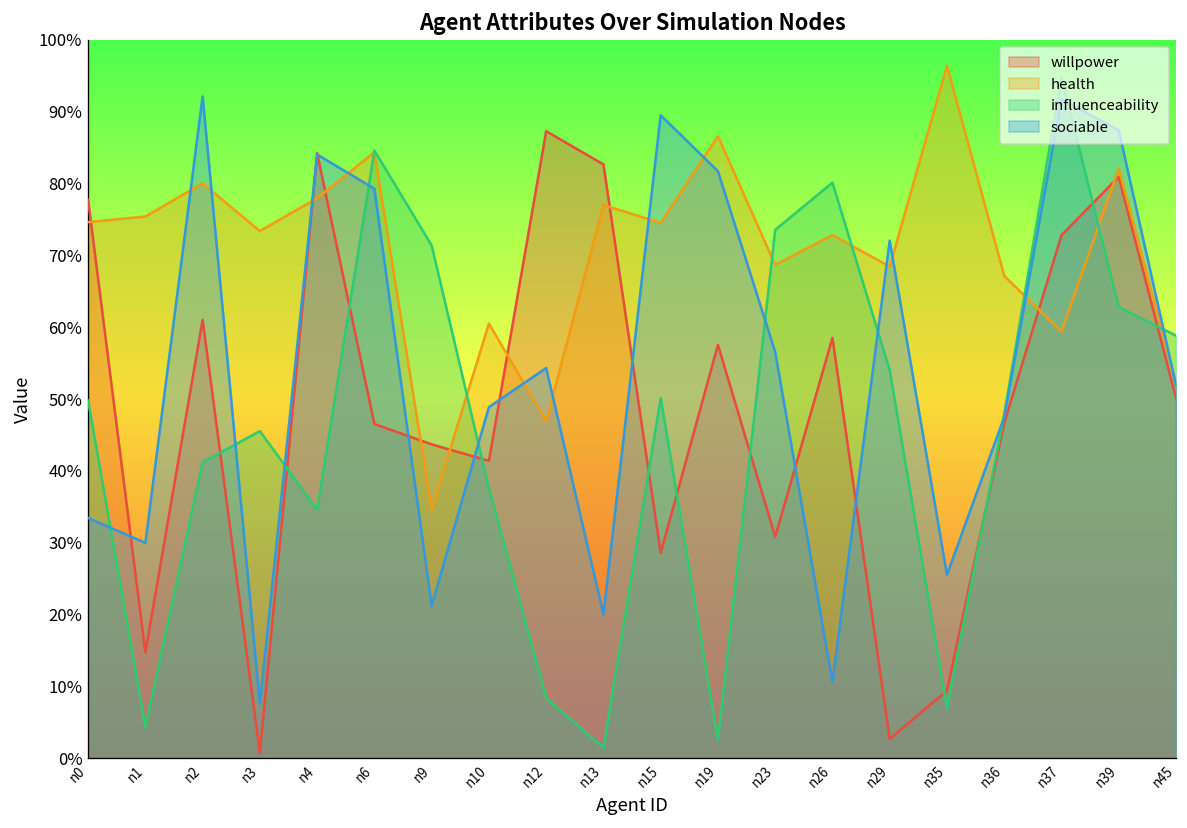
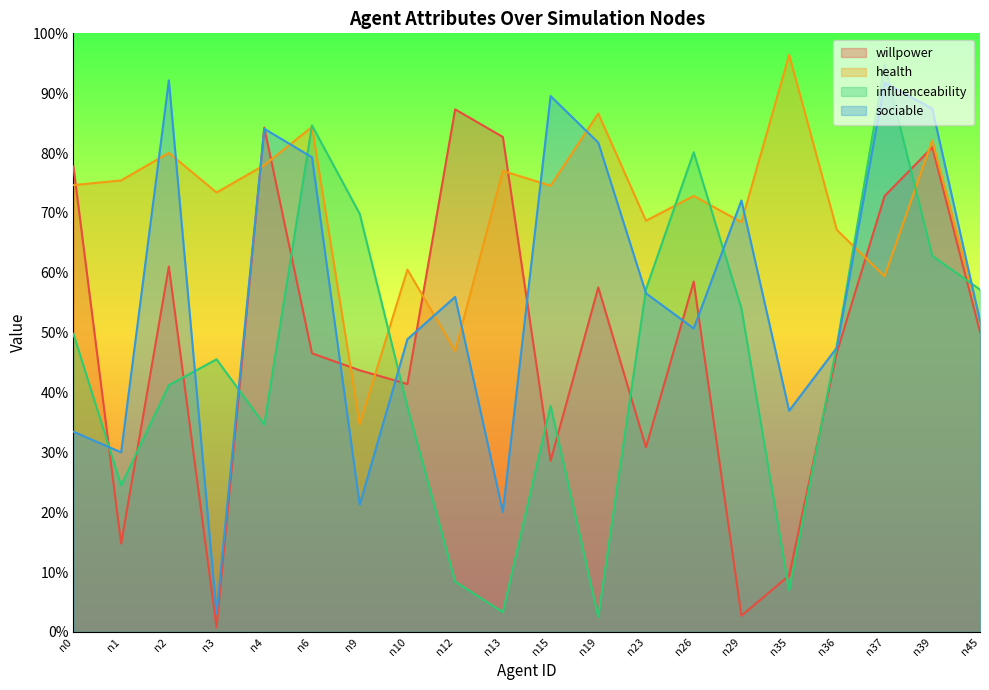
  {
    "influenceability": {
      "n0": "50%",
-     "n1": "4%",
+     "n1": "24%",
      "n2": "41%",
      "n3": "46%",
      "n4": "35%",
-     "n9": "71%",
+     "n9": "70%",
      "n10": "38%",
      "n12": "8%",
-     "n13": "1%",
-     "n15": "50%",
+     "n13": "3%",
+     "n15": "38%",
      "n19": "3%",
-     "n23": "74%",
+     "n23": "57%",
      "n26": "80%",
      "n29": "54%",
      "n35": "7%",
      "n39": "63%",
-     "n45": "59%"
+     "n45": "57%"
    },
    "sociable": {
      "n0": "33%",
      "n1": "30%",
      "n2": "92%",
-     "n3": "8%",
+     "n3": "3%",
      "n6": "79%",
      "n9": "21%",
      "n10": "49%",
-     "n12": "54%",
+     "n12": "56%",
      "n13": "20%",
      "n15": "90%",
      "n19": "82%",
      "n23": "57%",
-     "n26": "11%",
+     "n26": "51%",
      "n29": "72%",
-     "n35": "26%"
+     "n35": "37%"
    }
  }
